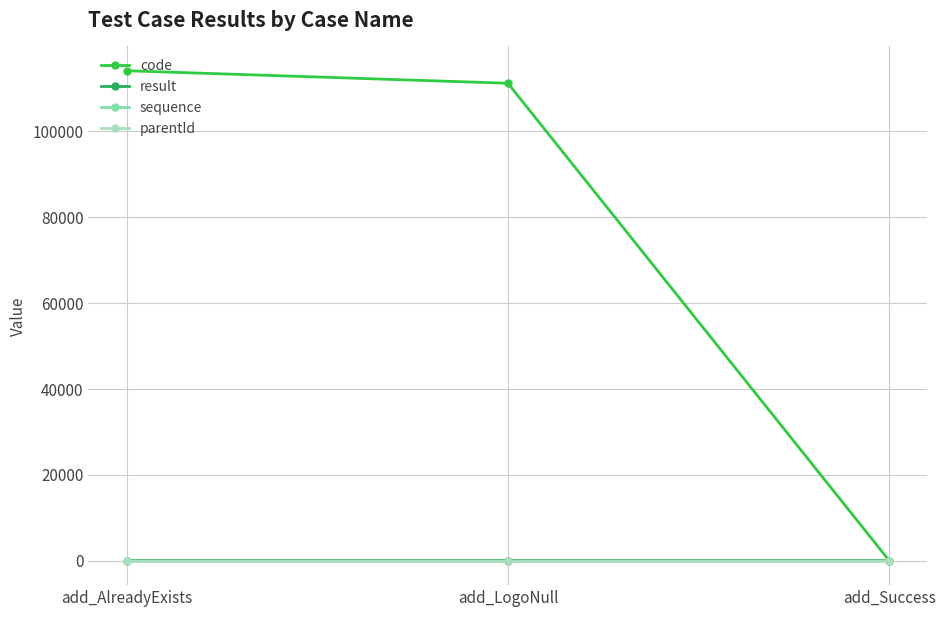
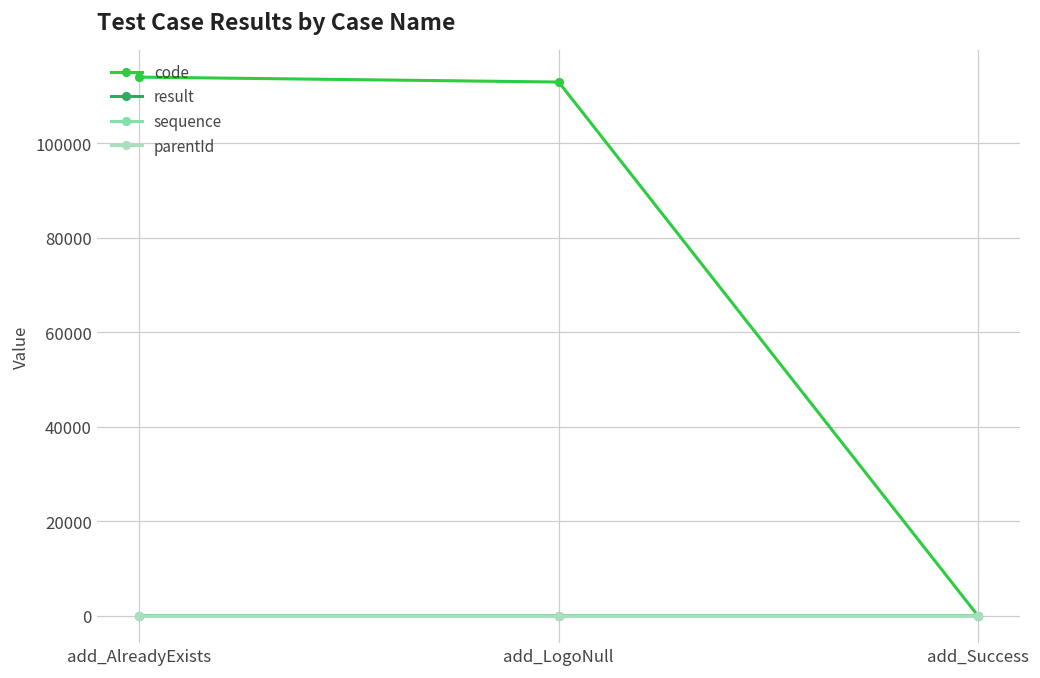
  {
    "code": {
      "add_AlreadyExists": 114000,
-     "add_LogoNull": 111000
+     "add_LogoNull": 113000
    },
    "parentId": {
      "add_AlreadyExists": 0,
      "add_LogoNull": 0
    }
  }
